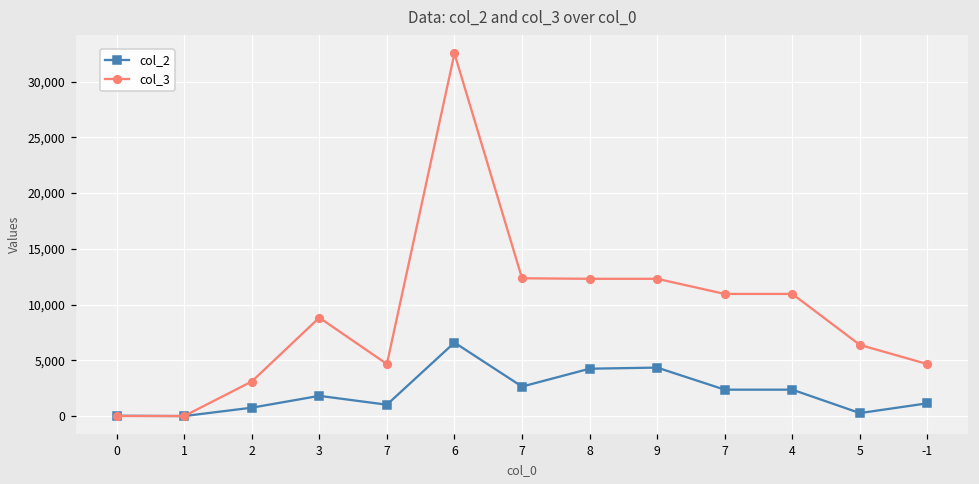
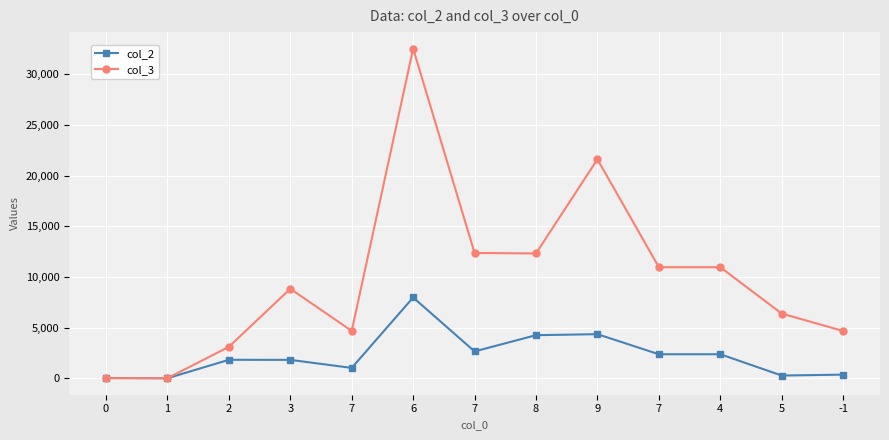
  {
    "col_2": {
-     "2": "800",
+     "2": "1,800",
      "3": "1,800",
-     "6": "6,600",
+     "6": "8,000",
      "8": "4,300",
      "9": "4,400",
      "4": "2,400",
      "5": "300",
-     "-1": "1,200"
+     "-1": "400"
    },
    "col_3": {
      "2": "3,100",
      "3": "8,800",
      "6": "32,500",
      "8": "12,300",
-     "9": "12,300",
+     "9": "21,600",
      "4": "11,000",
      "5": "6,400",
      "-1": "4,700"
    }
  }
